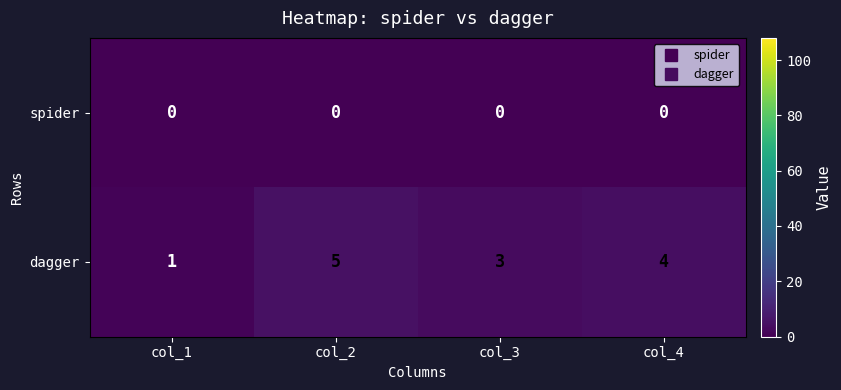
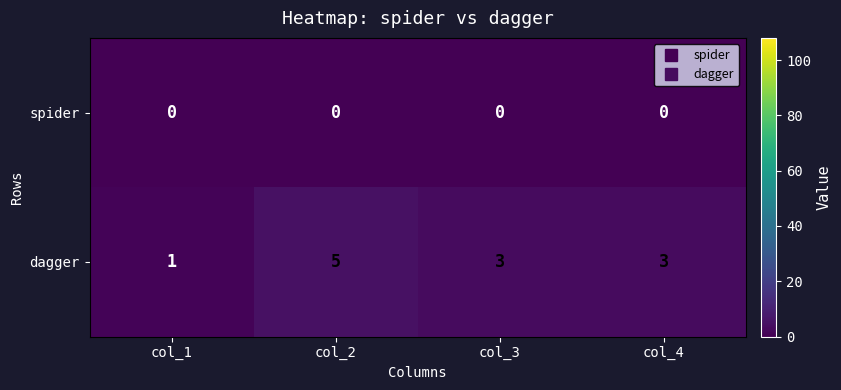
  {
    "spider": {
      "col_1": 0,
      "col_2": 0,
      "col_3": 0,
      "col_4": 0
    },
    "dagger": {
      "col_1": 1,
      "col_2": 5,
      "col_3": 3,
-     "col_4": 4
+     "col_4": 3
    }
  }
